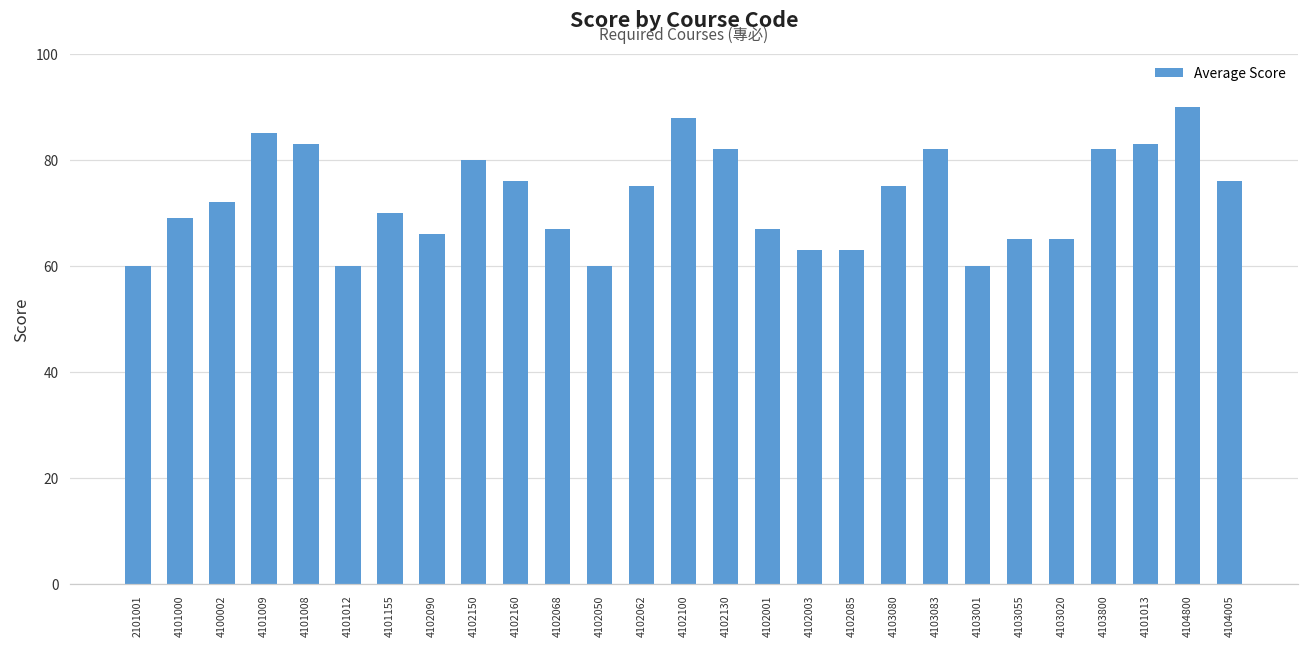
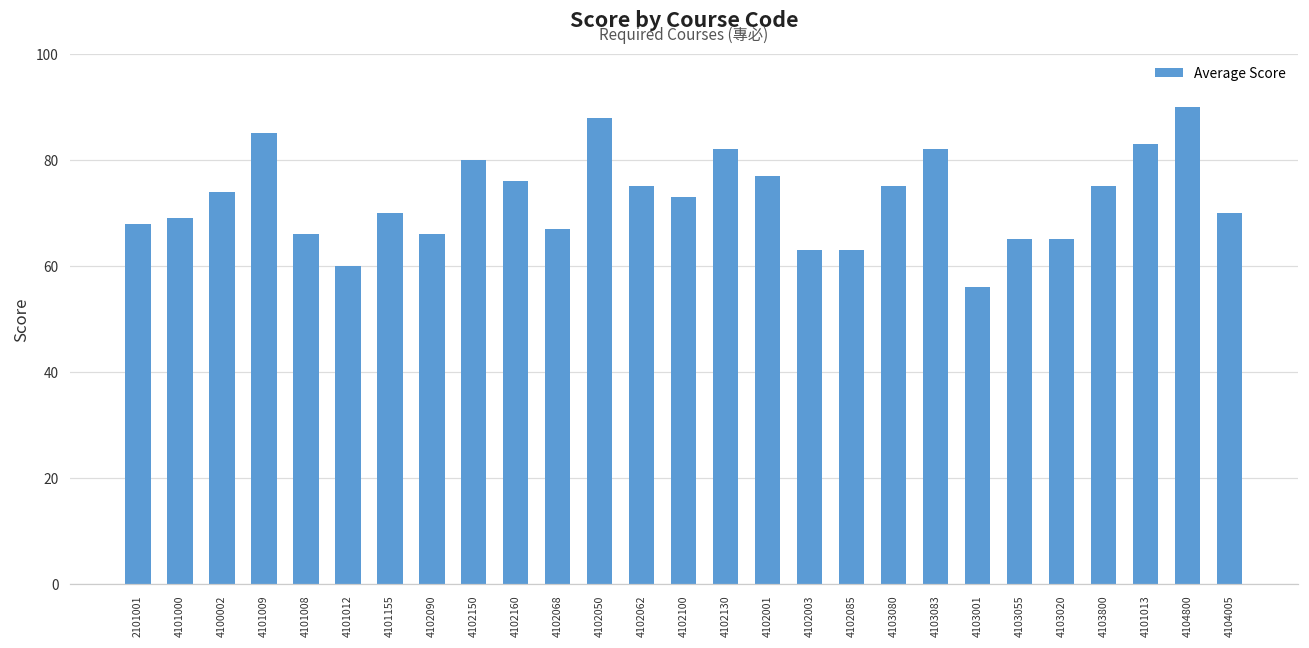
  {
-   "2101001": 60,
+   "2101001": 68,
    "4101000": 69,
-   "4100002": 72,
+   "4100002": 74,
    "4101009": 85,
-   "4101008": 83,
+   "4101008": 66,
    "4101012": 60,
    "4101155": 70,
    "4102090": 66,
    "4102150": 80,
    "4102160": 76,
    "4102068": 67,
-   "4102050": 60,
+   "4102050": 88,
    "4102062": 75,
-   "4102100": 88,
+   "4102100": 73,
    "4102130": 82,
-   "4102001": 67,
+   "4102001": 77,
    "4102003": 63,
    "4102085": 63,
    "4103080": 75,
    "4103083": 82,
-   "4103001": 60,
+   "4103001": 56,
    "4103055": 65,
    "4103020": 65,
-   "4103800": 82,
+   "4103800": 75,
    "4101013": 83,
    "4104800": 90,
-   "4104005": 76
+   "4104005": 70
  }
